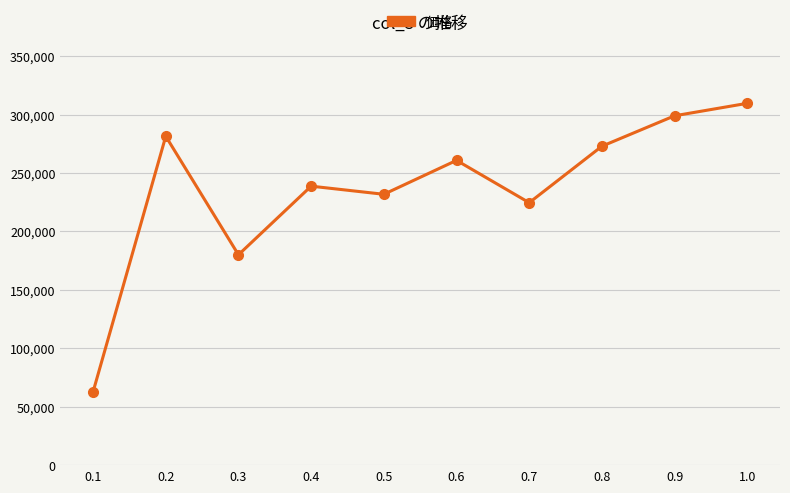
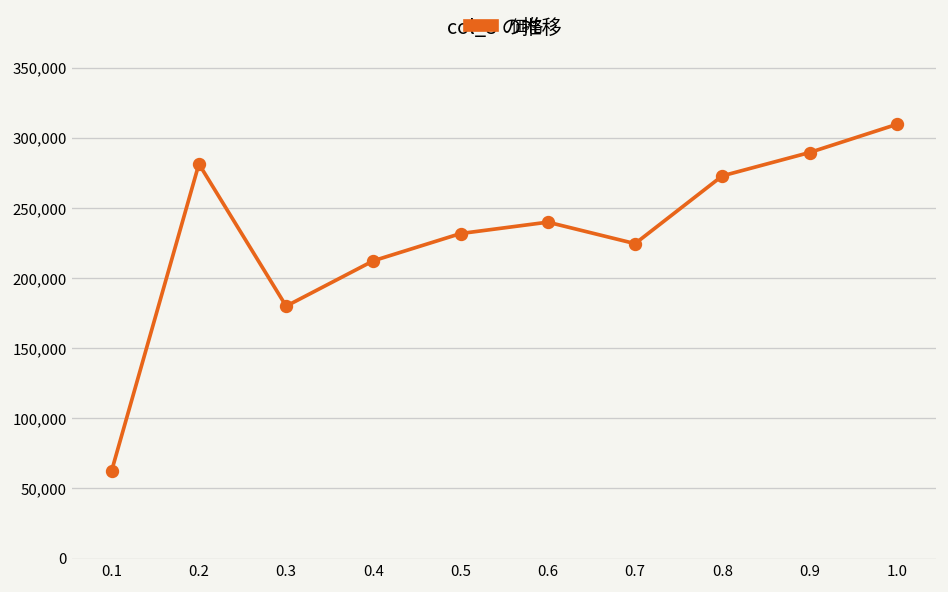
  {
    "0.1": "63,000",
    "0.2": "281,000",
    "0.3": "180,000",
-   "0.4": "239,000",
+   "0.4": "212,000",
    "0.5": "232,000",
-   "0.6": "261,000",
+   "0.6": "240,000",
    "0.7": "225,000",
    "0.8": "273,000",
-   "0.9": "299,000",
+   "0.9": "290,000",
    "1.0": "310,000"
  }
